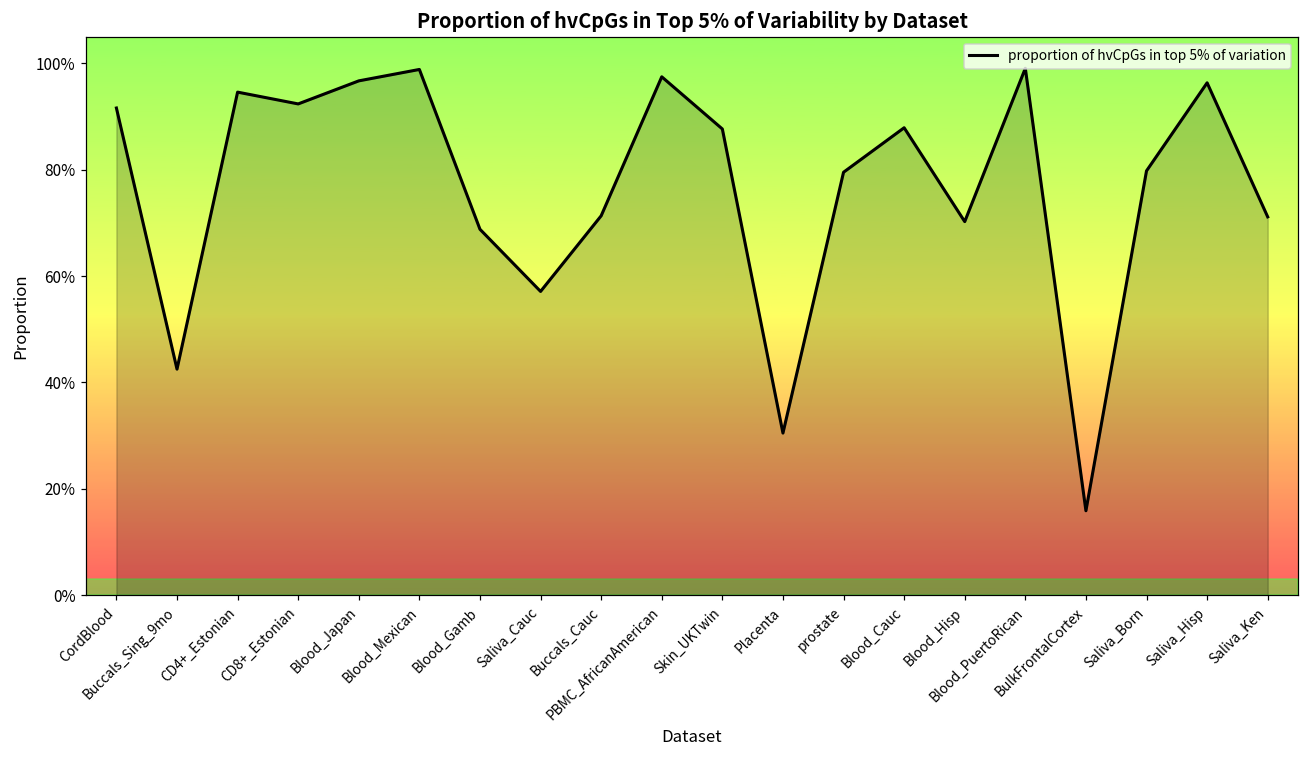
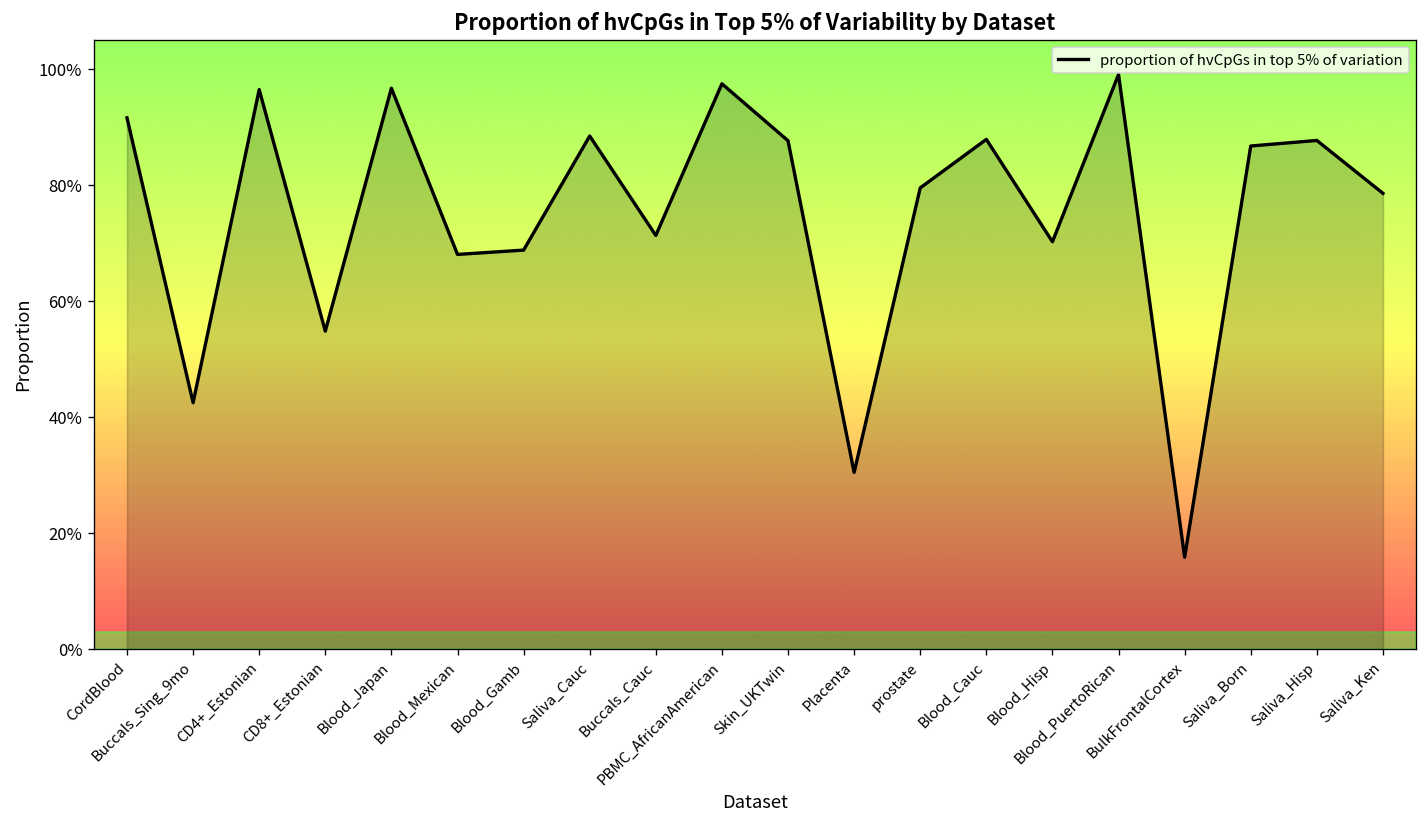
  {
    "CordBlood": "92%",
    "Buccals_Sing_9mo": "43%",
-   "CD4+_Estonian": "95%",
-   "CD8+_Estonian": "92%",
+   "CD4+_Estonian": "96%",
+   "CD8+_Estonian": "55%",
    "Blood_Japan": "97%",
-   "Blood_Mexican": "99%",
+   "Blood_Mexican": "68%",
    "Blood_Gamb": "69%",
-   "Saliva_Cauc": "57%",
+   "Saliva_Cauc": "88%",
    "Buccals_Cauc": "71%",
    "PBMC_AfricanAmerican": "97%",
    "Skin_UKTwin": "88%",
    "Placenta": "30%",
    "prostate": "80%",
    "Blood_Cauc": "88%",
    "Blood_Hisp": "70%",
    "BulkFrontalCortex": "16%",
-   "Saliva_Born": "80%",
-   "Saliva_Hisp": "96%",
-   "Saliva_Ken": "71%"
+   "Saliva_Born": "87%",
+   "Saliva_Hisp": "88%",
+   "Saliva_Ken": "79%"
  }
